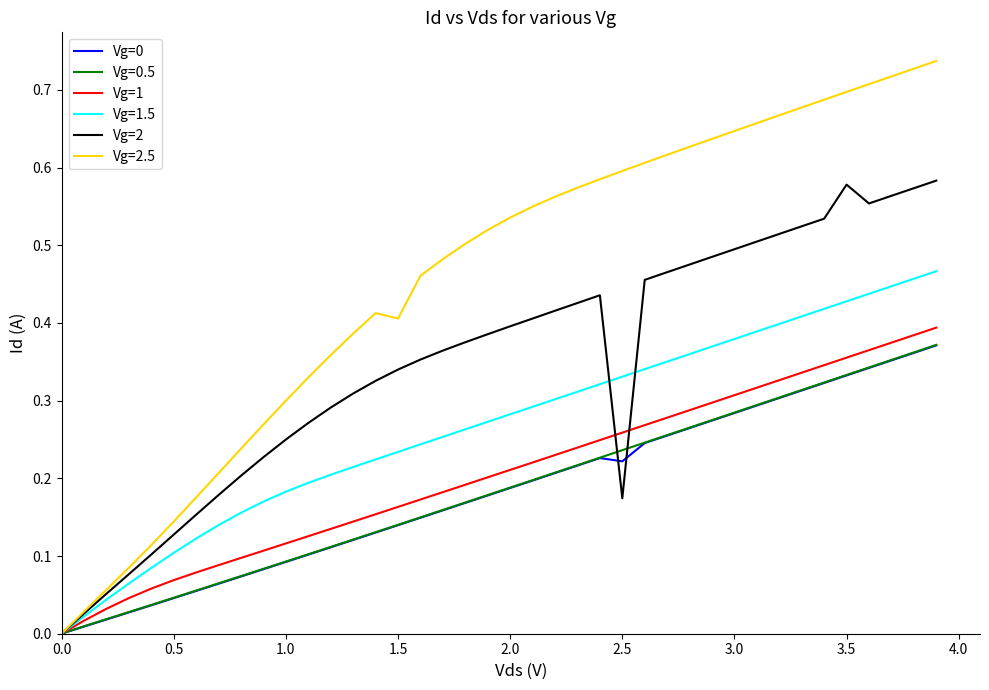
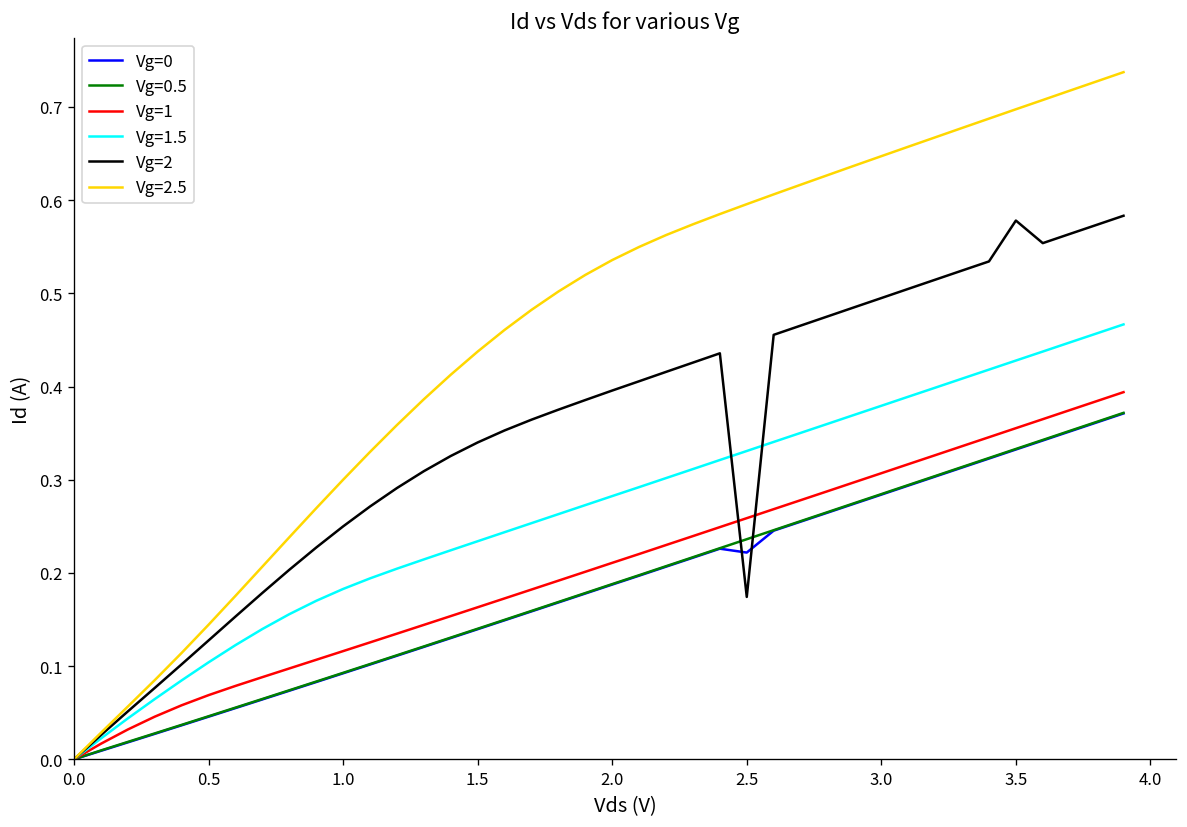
  {
    "Vg=0": {
      "2.5": 0.22
    },
    "Vg=0.5": {
      "2.5": 0.24
    },
    "Vg=1": {
      "0.5": 0.07,
      "1.0": 0.12,
      "1.5": 0.16,
      "2.0": 0.21,
      "2.5": 0.26,
      "3.0": 0.31,
      "3.5": 0.36
    },
    "Vg=1.5": {
      "0.5": 0.10,
      "1.0": 0.18,
      "1.5": 0.23,
      "2.0": 0.28,
      "2.5": 0.33,
      "3.0": 0.38,
      "3.5": 0.43
    },
    "Vg=2": {
      "0.5": 0.13,
      "1.0": 0.25,
      "1.5": 0.34,
      "2.0": 0.40,
      "2.5": 0.17,
      "3.0": 0.49,
      "3.5": 0.58
    },
    "Vg=2.5": {
      "0.5": 0.14,
      "1.0": 0.30,
-     "1.5": 0.41,
+     "1.5": 0.44,
      "2.0": 0.54,
      "2.5": 0.60,
      "3.0": 0.65,
      "3.5": 0.70
    }
  }
